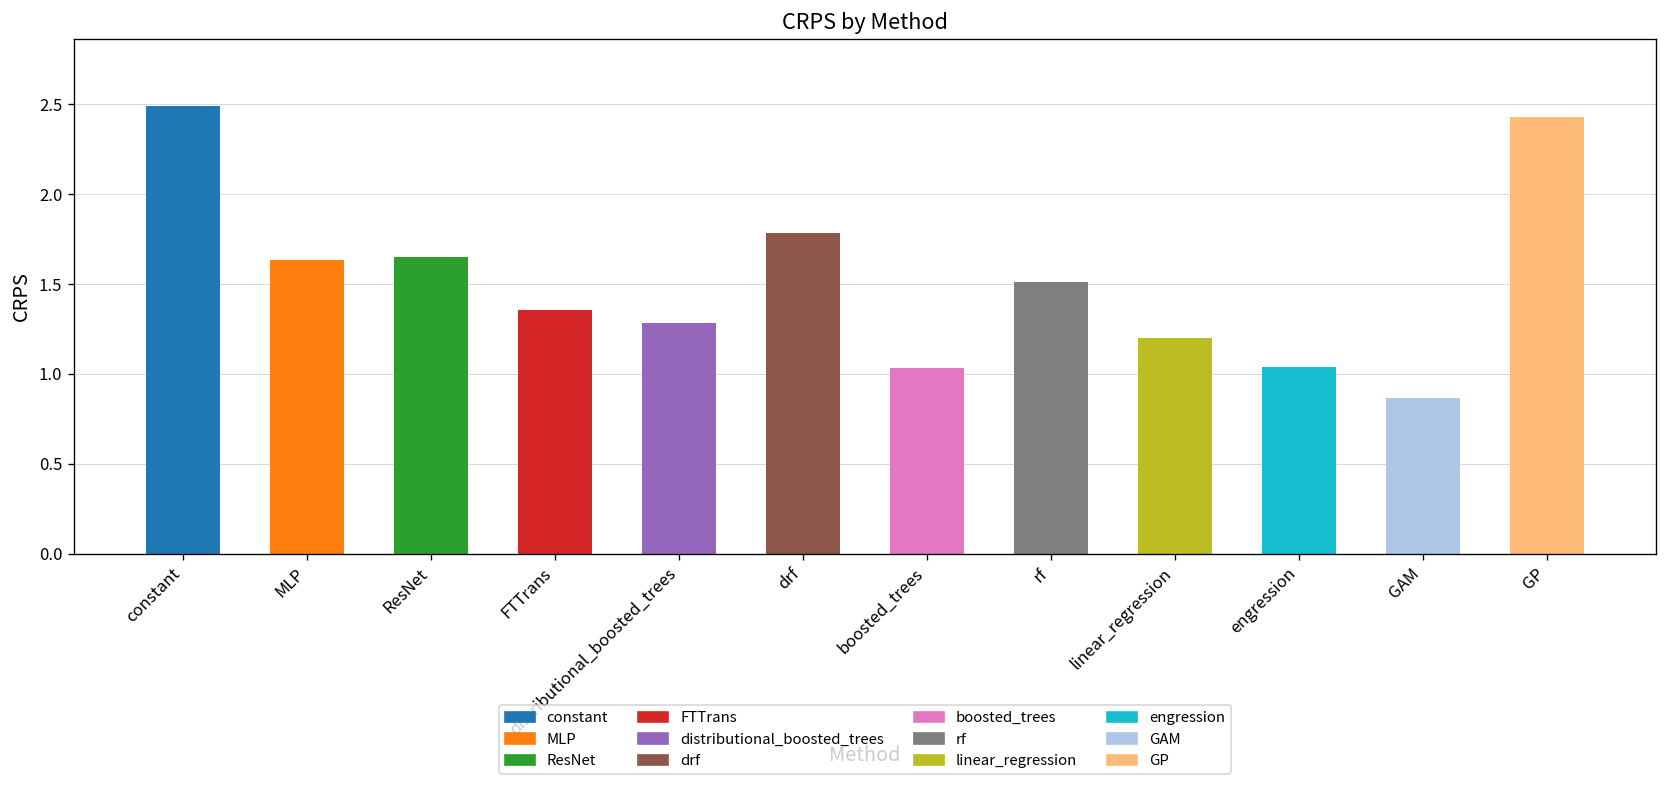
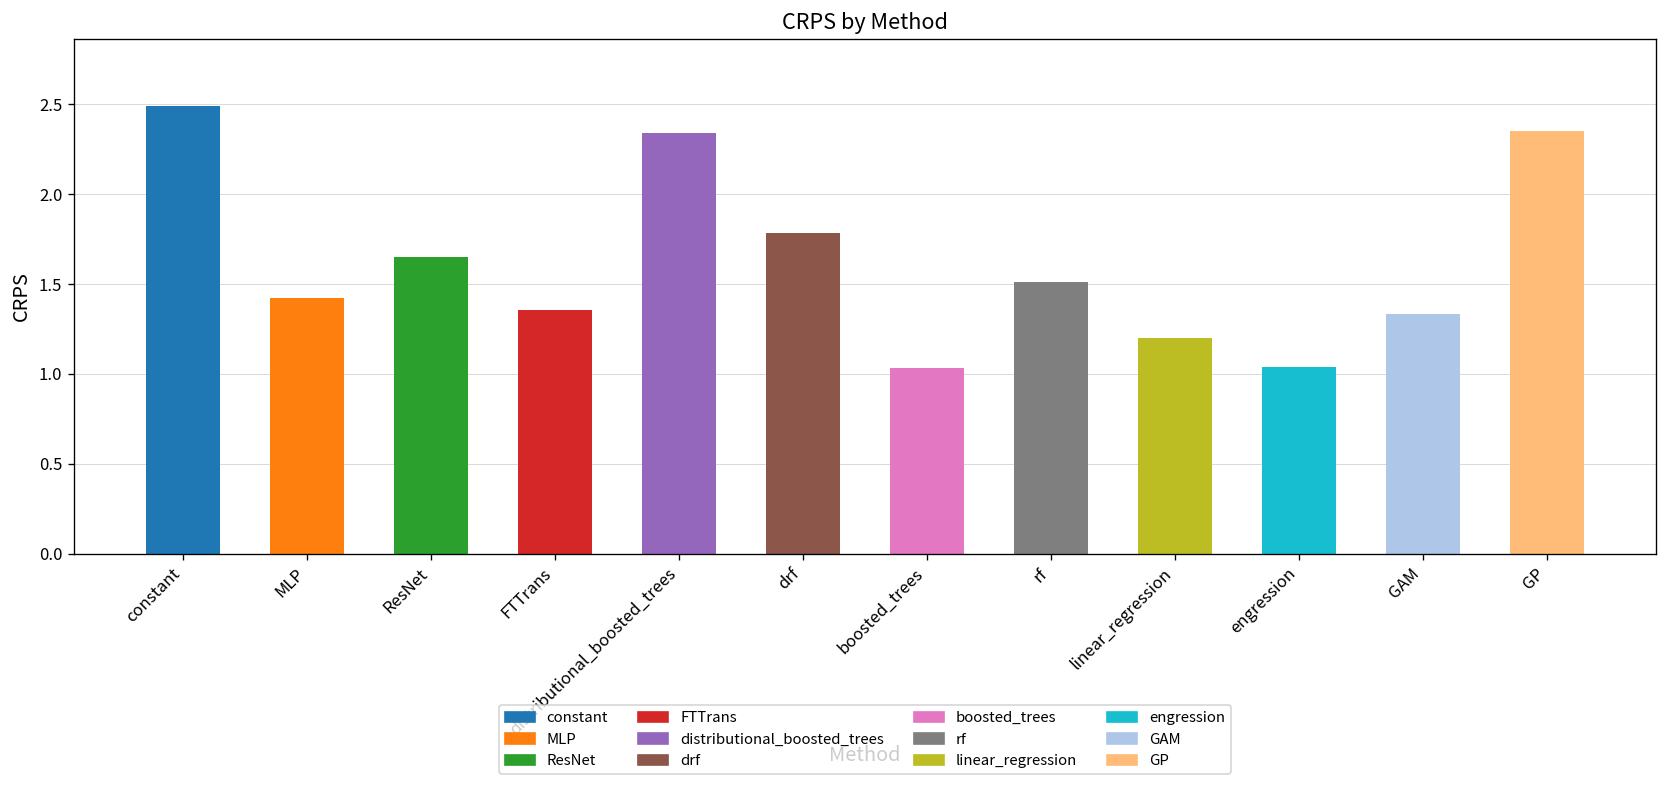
  {
    "constant": 2.49,
-   "MLP": 1.64,
+   "MLP": 1.42,
    "ResNet": 1.65,
    "FTTrans": 1.36,
-   "distributional_boosted_trees": 1.28,
+   "distributional_boosted_trees": 2.34,
    "drf": 1.78,
    "boosted_trees": 1.03,
    "rf": 1.51,
    "linear_regression": 1.20,
    "engression": 1.04,
-   "GAM": 0.86,
-   "GP": 2.43
+   "GAM": 1.34,
+   "GP": 2.35
  }
